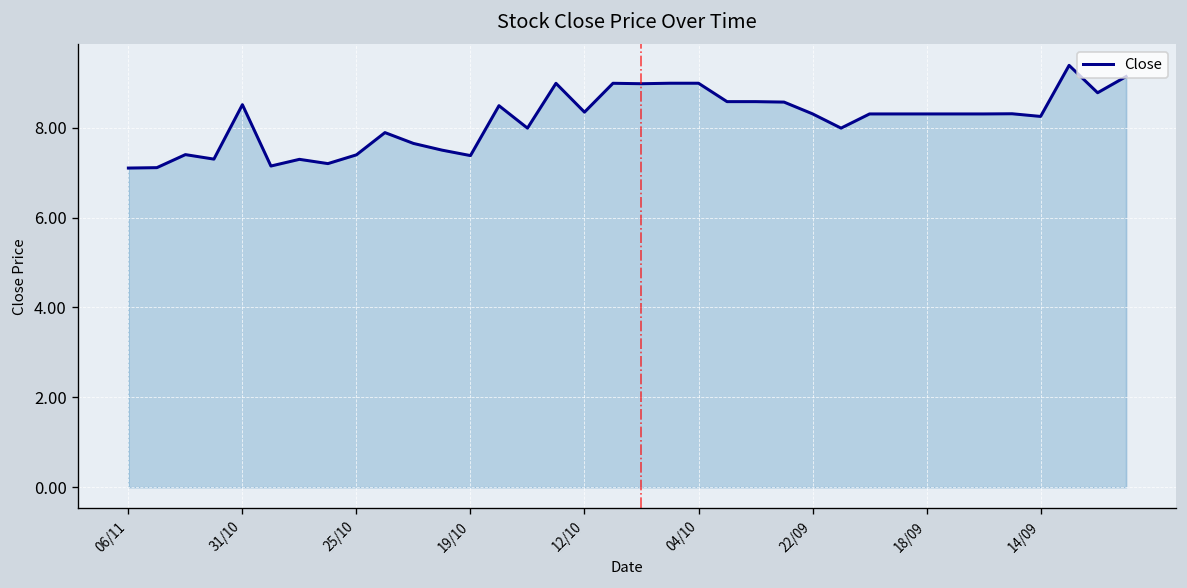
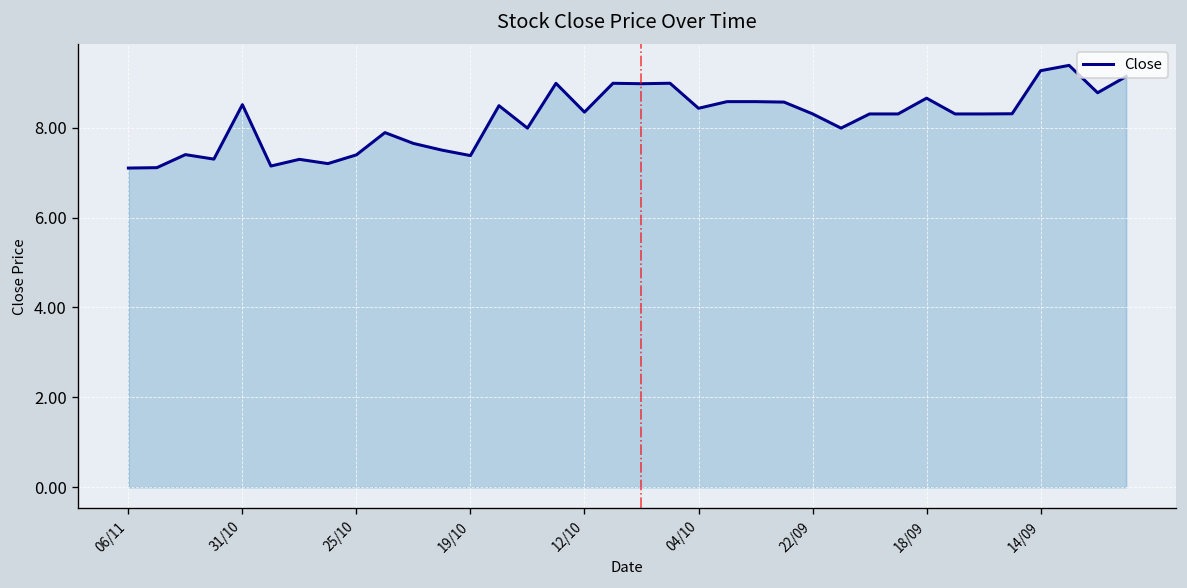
  {
    "06/11": 7.1,
    "31/10": 8.5,
    "25/10": 7.4,
    "19/10": 7.4,
    "12/10": 8.3,
-   "04/10": 9.0,
+   "04/10": 8.4,
    "22/09": 8.3,
-   "18/09": 8.3,
-   "14/09": 8.2
+   "18/09": 8.7,
+   "14/09": 9.3
  }
